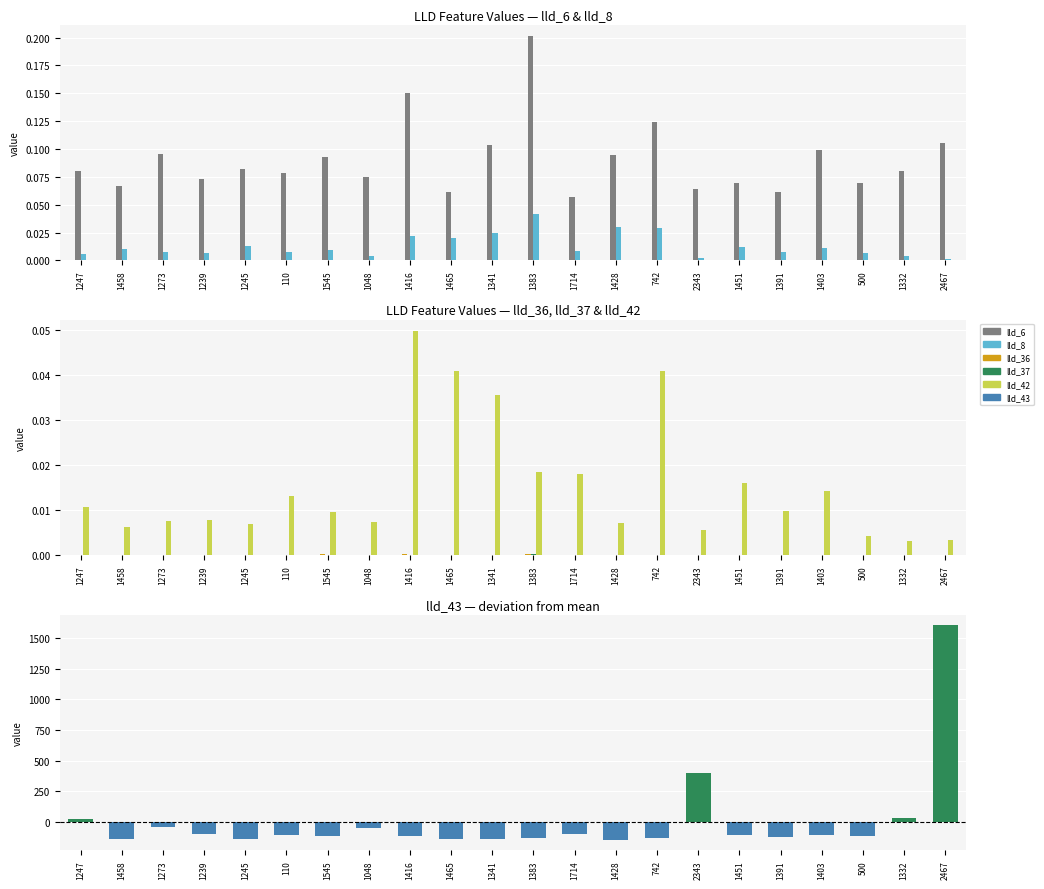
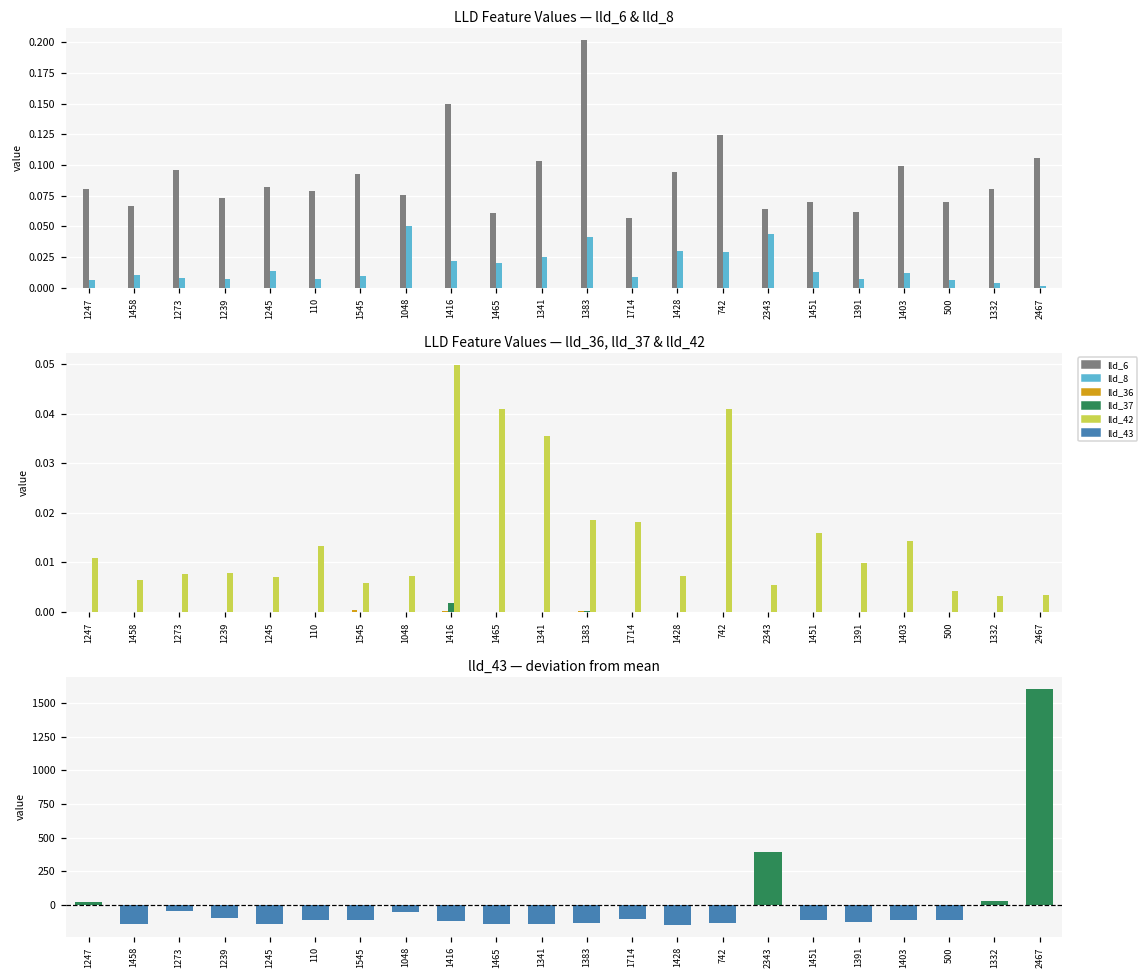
  {
    "LLD Feature Values — lld_6 & lld_8": {
      "lld_6": {
        "1247": 0.080,
        "1458": 0.067,
        "1273": 0.096,
        "1239": 0.073,
        "1245": 0.082,
        "110": 0.079,
        "1545": 0.092,
        "1048": 0.075,
        "1416": 0.150,
        "1465": 0.061,
        "1341": 0.103,
        "1383": 0.202,
        "1714": 0.057,
        "1428": 0.095,
        "742": 0.124,
        "2343": 0.064,
        "1451": 0.070,
        "1391": 0.062,
        "1403": 0.099,
        "500": 0.070,
        "1332": 0.080,
        "2467": 0.105
      },
      "lld_8": {
        "1247": 0.006,
        "1458": 0.010,
        "1273": 0.007,
        "1239": 0.007,
        "1245": 0.013,
        "110": 0.007,
        "1545": 0.009,
-       "1048": 0.004,
+       "1048": 0.050,
        "1416": 0.022,
        "1465": 0.020,
        "1341": 0.025,
        "1383": 0.041,
        "1714": 0.009,
        "1428": 0.030,
        "742": 0.029,
-       "2343": 0.002,
+       "2343": 0.044,
        "1451": 0.012,
        "1391": 0.007,
        "1403": 0.012,
        "500": 0.006,
        "1332": 0.004
      }
    },
    "LLD Feature Values — lld_36, lld_37 & lld_42": {
      "lld_37": {
-       "1416": 0.000
+       "1416": 0.002
      },
      "lld_42": {
        "1247": 0.011,
        "1458": 0.006,
        "1273": 0.008,
        "1239": 0.008,
        "1245": 0.007,
        "110": 0.013,
-       "1545": 0.010,
+       "1545": 0.006,
        "1048": 0.007,
        "1416": 0.050,
        "1465": 0.041,
        "1341": 0.036,
        "1383": 0.019,
        "1714": 0.018,
        "1428": 0.007,
        "742": 0.041,
        "2343": 0.006,
        "1451": 0.016,
        "1391": 0.010,
        "1403": 0.014,
        "500": 0.004,
        "1332": 0.003,
        "2467": 0.003
      }
    },
    "lld_43 — deviation from mean": {
      "1247": 30,
      "1458": -140,
      "1273": -50,
      "1239": -100,
      "1245": -140,
      "110": -110,
      "1545": -110,
      "1048": -50,
      "1416": -120,
      "1465": -140,
      "1341": -140,
      "1383": -140,
      "1714": -100,
      "1428": -150,
      "742": -130,
      "2343": 400,
      "1451": -110,
      "1391": -130,
      "1403": -110,
      "500": -110,
      "1332": 30,
      "2467": 1610
    }
  }
